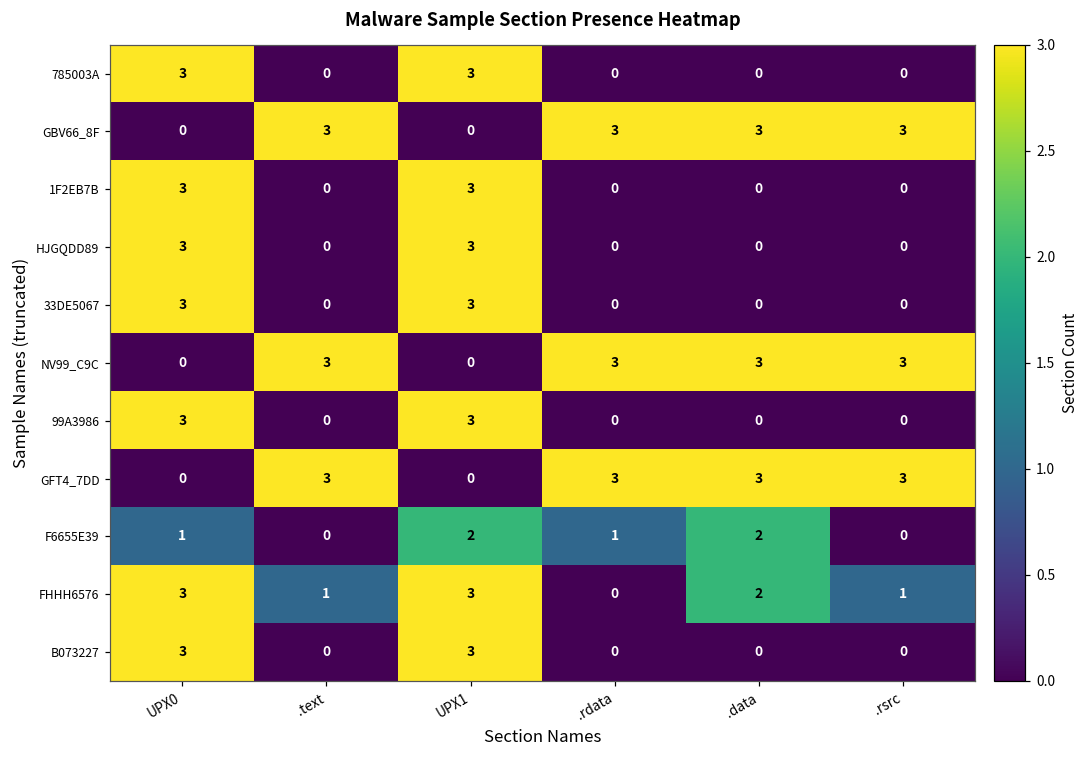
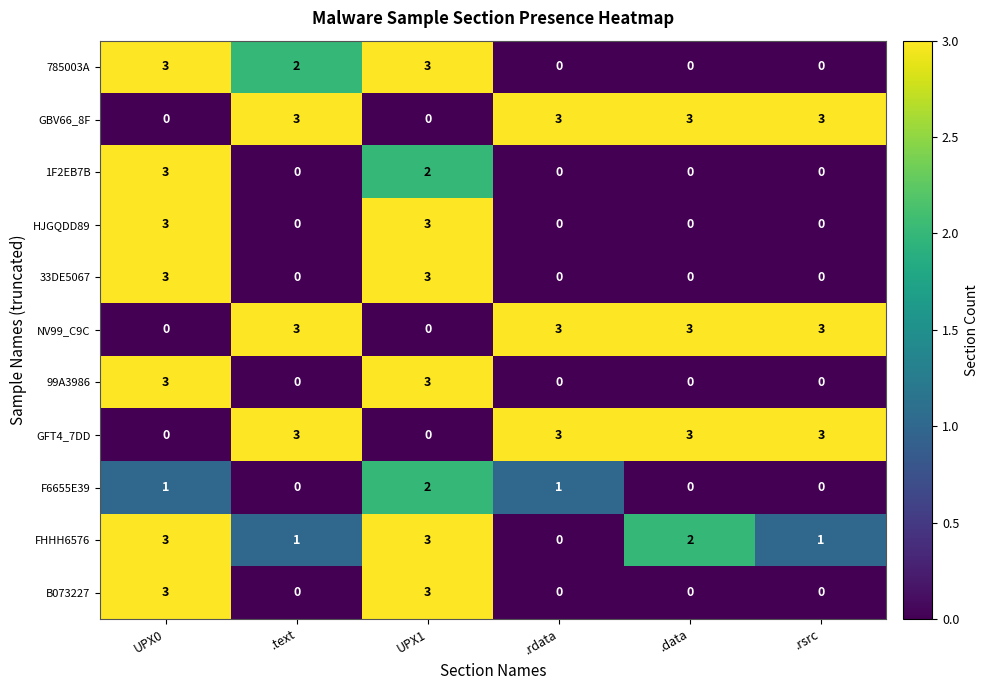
  {
    "785003A": {
      "UPX0": 3,
-     ".text": 0,
+     ".text": 2,
      "UPX1": 3,
      ".rdata": 0,
      ".data": 0,
      ".rsrc": 0
    },
    "GBV66_8F": {
      "UPX0": 0,
      ".text": 3,
      "UPX1": 0,
      ".rdata": 3,
      ".data": 3,
      ".rsrc": 3
    },
    "1F2EB7B": {
      "UPX0": 3,
      ".text": 0,
-     "UPX1": 3,
+     "UPX1": 2,
      ".rdata": 0,
      ".data": 0,
      ".rsrc": 0
    },
    "HJGQDD89": {
      "UPX0": 3,
      ".text": 0,
      "UPX1": 3,
      ".rdata": 0,
      ".data": 0,
      ".rsrc": 0
    },
    "33DE5067": {
      "UPX0": 3,
      ".text": 0,
      "UPX1": 3,
      ".rdata": 0,
      ".data": 0,
      ".rsrc": 0
    },
    "NV99_C9C": {
      "UPX0": 0,
      ".text": 3,
      "UPX1": 0,
      ".rdata": 3,
      ".data": 3,
      ".rsrc": 3
    },
    "99A3986": {
      "UPX0": 3,
      ".text": 0,
      "UPX1": 3,
      ".rdata": 0,
      ".data": 0,
      ".rsrc": 0
    },
    "GFT4_7DD": {
      "UPX0": 0,
      ".text": 3,
      "UPX1": 0,
      ".rdata": 3,
      ".data": 3,
      ".rsrc": 3
    },
    "F6655E39": {
      "UPX0": 1,
      ".text": 0,
      "UPX1": 2,
      ".rdata": 1,
-     ".data": 2,
+     ".data": 0,
      ".rsrc": 0
    },
    "FHHH6576": {
      "UPX0": 3,
      ".text": 1,
      "UPX1": 3,
      ".rdata": 0,
      ".data": 2,
      ".rsrc": 1
    },
    "B073227": {
      "UPX0": 3,
      ".text": 0,
      "UPX1": 3,
      ".rdata": 0,
      ".data": 0,
      ".rsrc": 0
    }
  }
